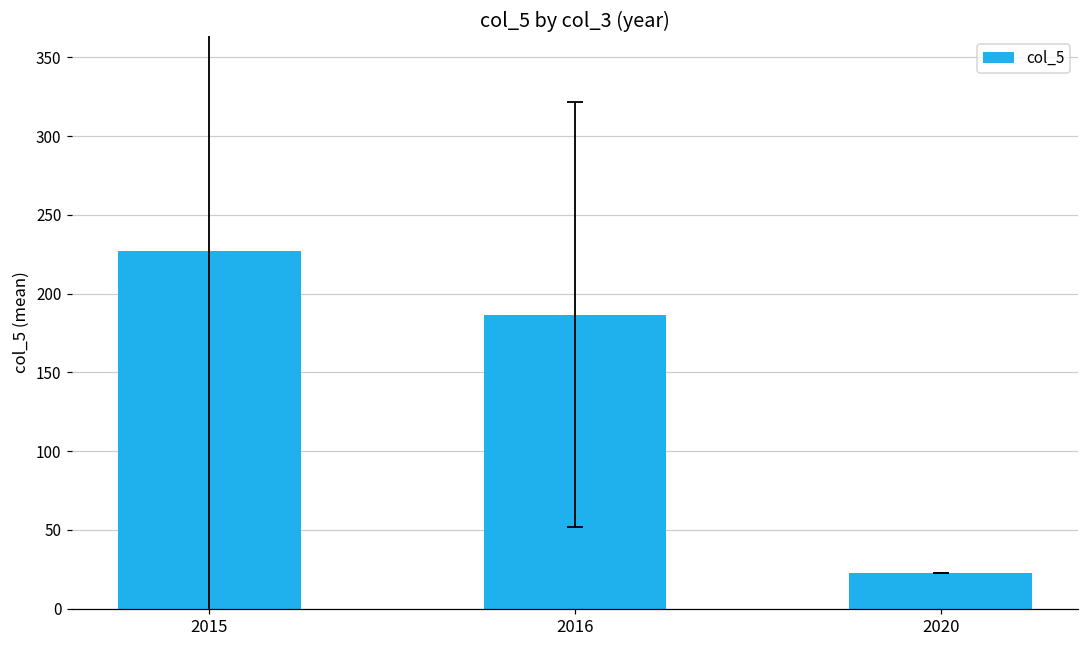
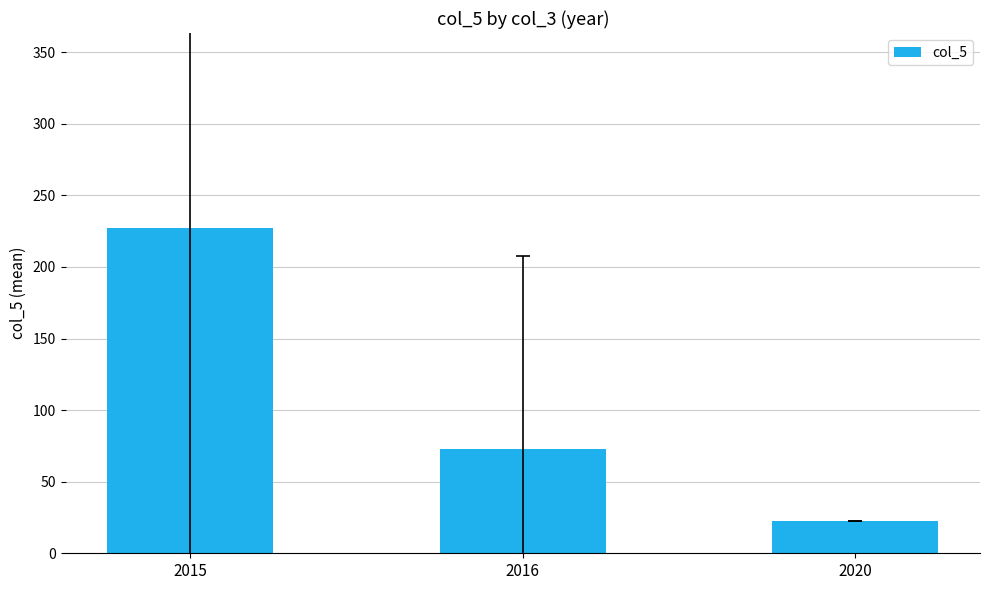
  {
    "col_5": {
      "2015": 227,
-     "2016": 187,
+     "2016": 73,
      "2020": 22
    }
  }
